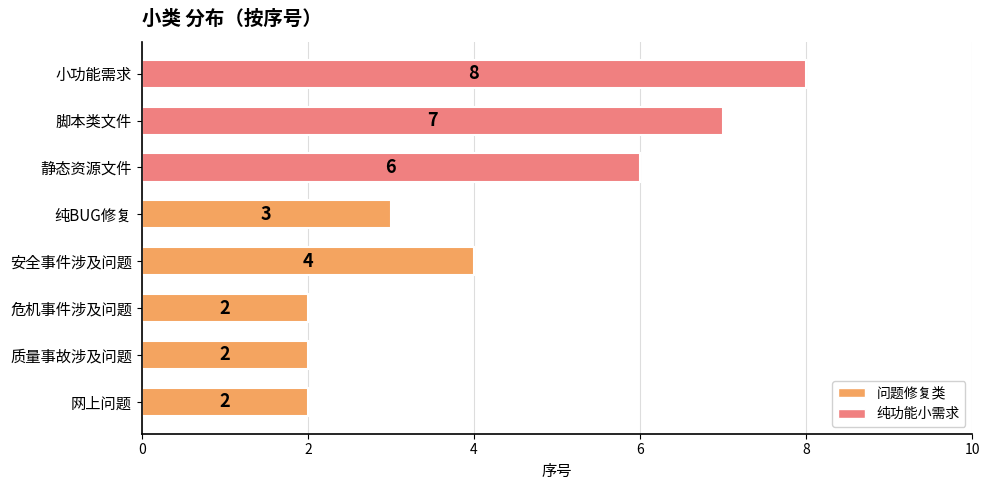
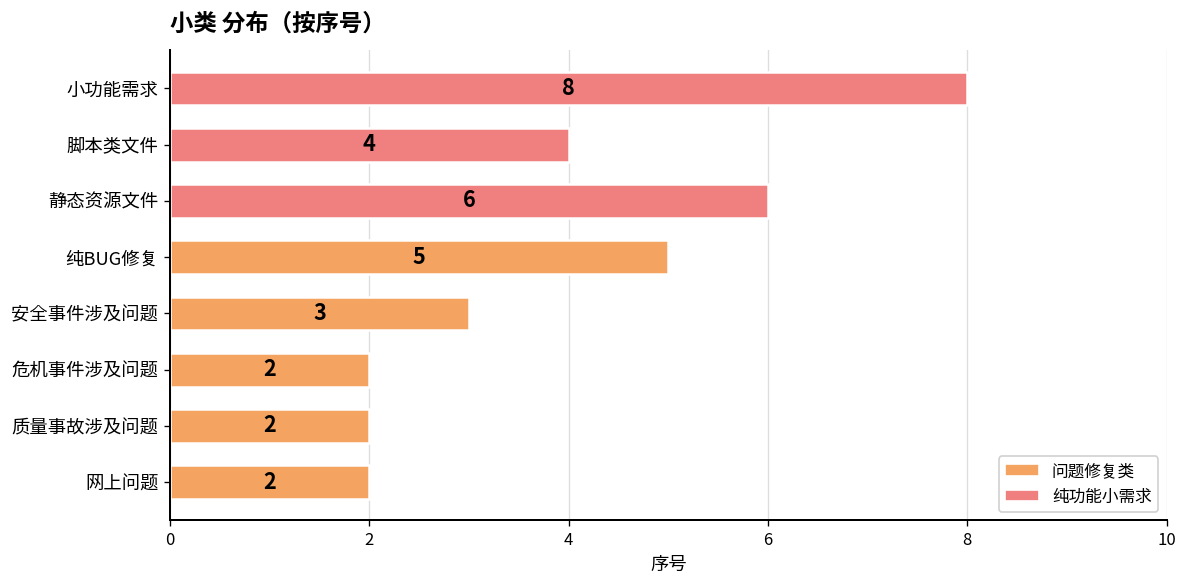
  {
    "小功能需求": 8,
-   "脚本类文件": 7,
+   "脚本类文件": 4,
    "静态资源文件": 6,
-   "纯BUG修复": 3,
-   "安全事件涉及问题": 4,
+   "纯BUG修复": 5,
+   "安全事件涉及问题": 3,
    "危机事件涉及问题": 2,
    "质量事故涉及问题": 2,
    "网上问题": 2
  }
